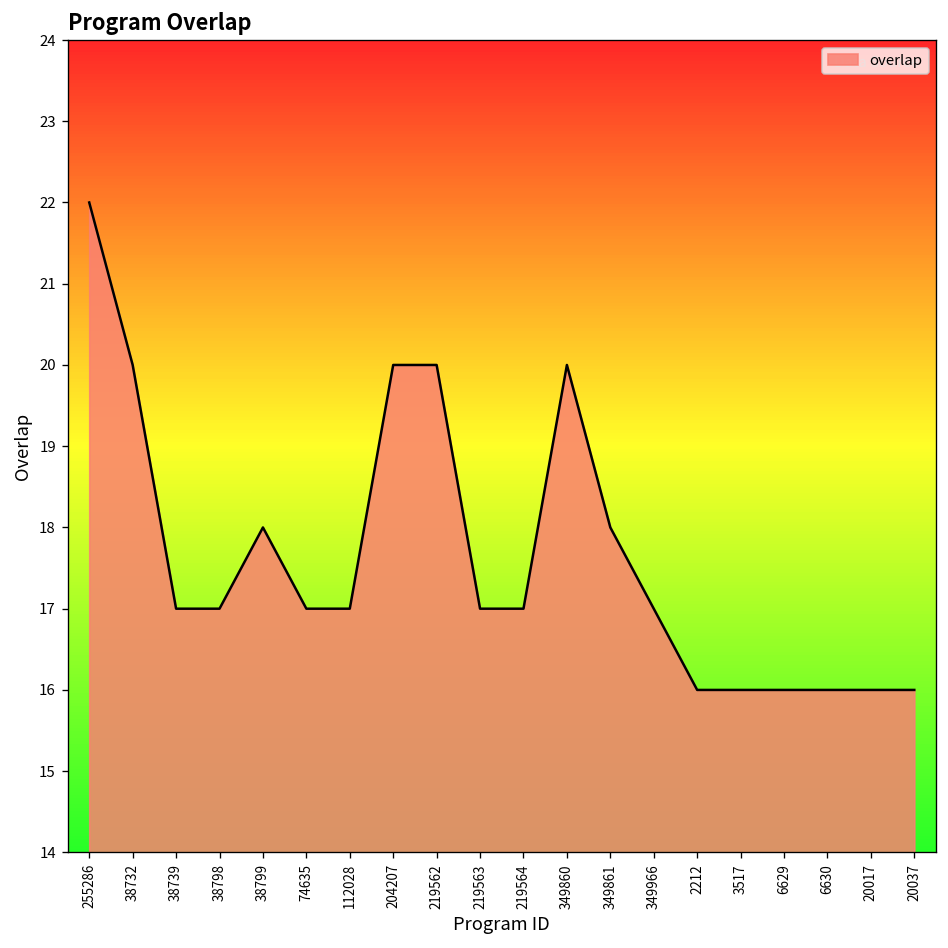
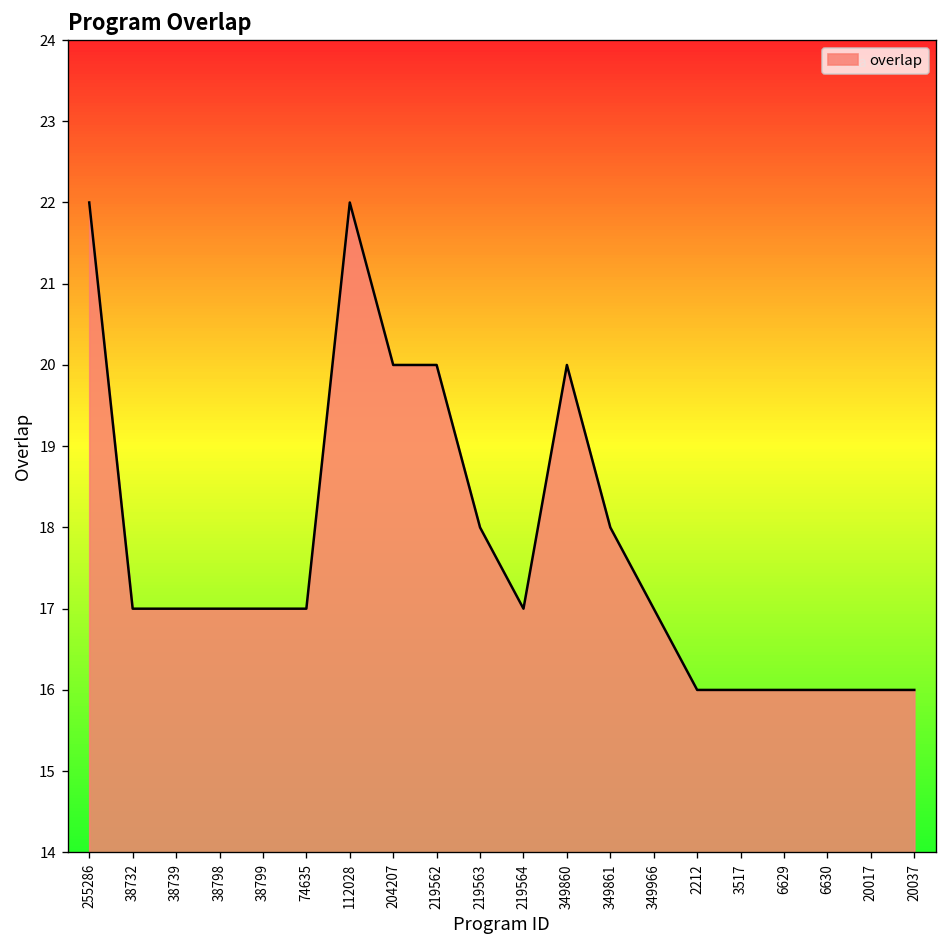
  {
    "255286": 22,
-   "38732": 20,
+   "38732": 17,
    "38739": 17,
    "38798": 17,
-   "38799": 18,
+   "38799": 17,
    "74635": 17,
-   "112028": 17,
+   "112028": 22,
    "204207": 20,
    "219562": 20,
-   "219563": 17,
+   "219563": 18,
    "219564": 17,
    "349860": 20,
    "349861": 18,
    "349966": 17,
    "2212": 16,
    "3517": 16,
    "6629": 16,
    "6630": 16,
    "20017": 16,
    "20037": 16
  }
